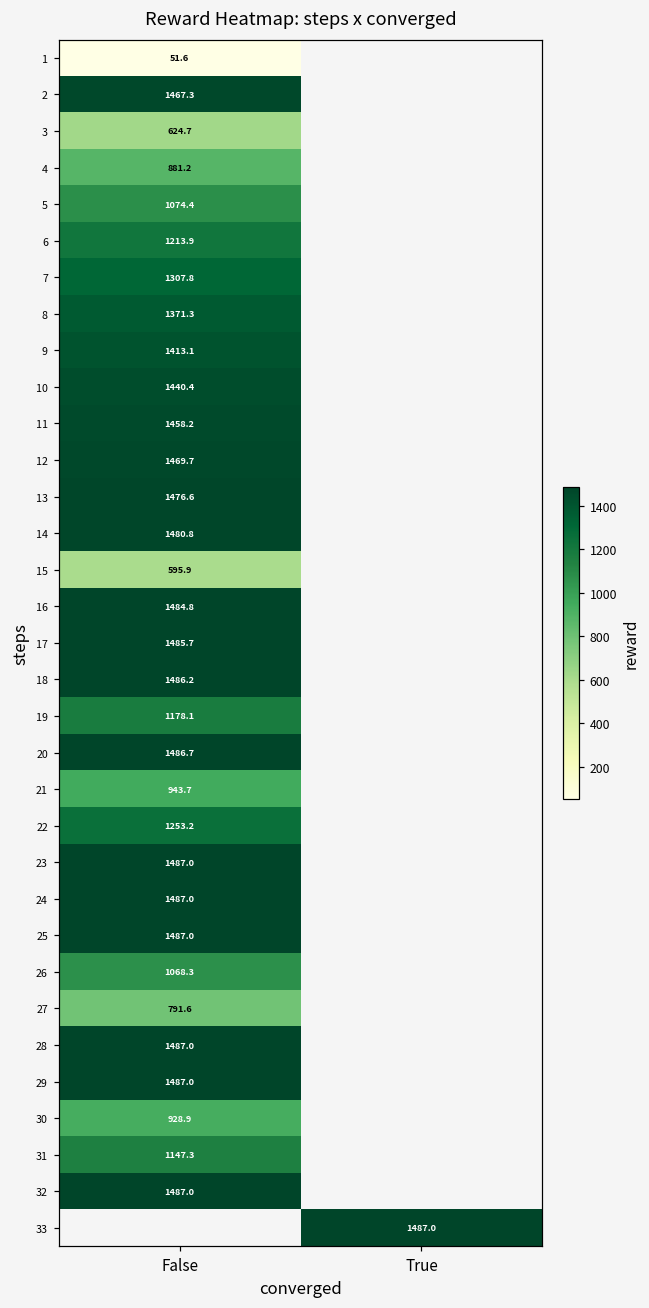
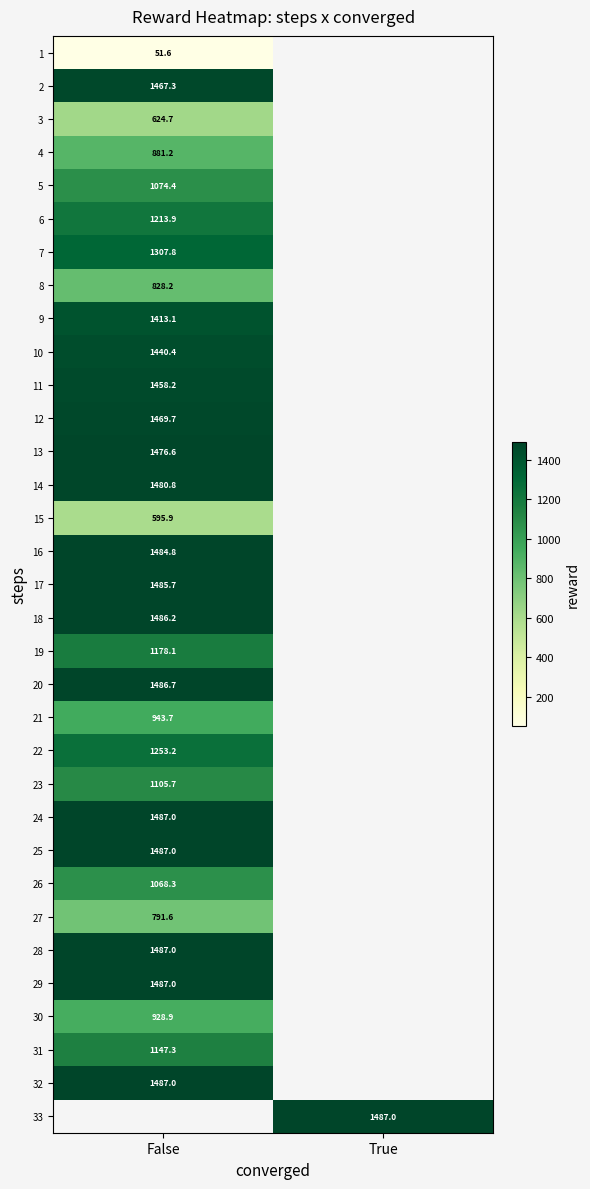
  {
    "1": {
      "False": 51.6
    },
    "2": {
      "False": 1467.3
    },
    "3": {
      "False": 624.7
    },
    "4": {
      "False": 881.2
    },
    "5": {
      "False": 1074.4
    },
    "6": {
      "False": 1213.9
    },
    "7": {
      "False": 1307.8
    },
    "8": {
-     "False": 1371.3
+     "False": 828.2
    },
    "9": {
      "False": 1413.1
    },
    "10": {
      "False": 1440.4
    },
    "11": {
      "False": 1458.2
    },
    "12": {
      "False": 1469.7
    },
    "13": {
      "False": 1476.6
    },
    "14": {
      "False": 1480.8
    },
    "15": {
      "False": 595.9
    },
    "16": {
      "False": 1484.8
    },
    "17": {
      "False": 1485.7
    },
    "18": {
      "False": 1486.2
    },
    "19": {
      "False": 1178.1
    },
    "20": {
      "False": 1486.7
    },
    "21": {
      "False": 943.7
    },
    "22": {
      "False": 1253.2
    },
    "23": {
-     "False": 1487.0
+     "False": 1105.7
    },
    "24": {
      "False": 1487.0
    },
    "25": {
      "False": 1487.0
    },
    "26": {
      "False": 1068.3
    },
    "27": {
      "False": 791.6
    },
    "28": {
      "False": 1487.0
    },
    "29": {
      "False": 1487.0
    },
    "30": {
      "False": 928.9
    },
    "31": {
      "False": 1147.3
    },
    "32": {
      "False": 1487.0
    },
    "33": {
      "True": 1487.0
    }
  }
